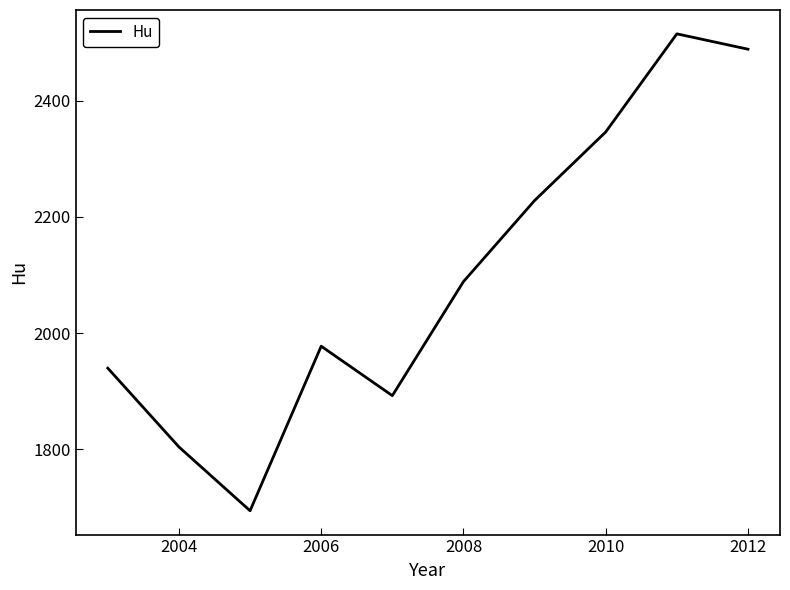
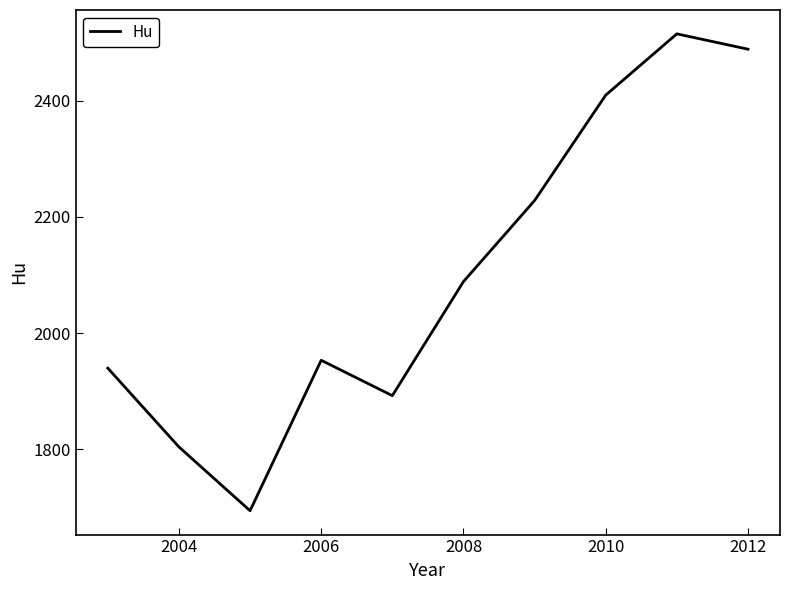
  {
    "2004": 1800,
-   "2006": 1980,
+   "2006": 1950,
    "2008": 2090,
-   "2010": 2350,
+   "2010": 2410,
    "2012": 2490
  }
